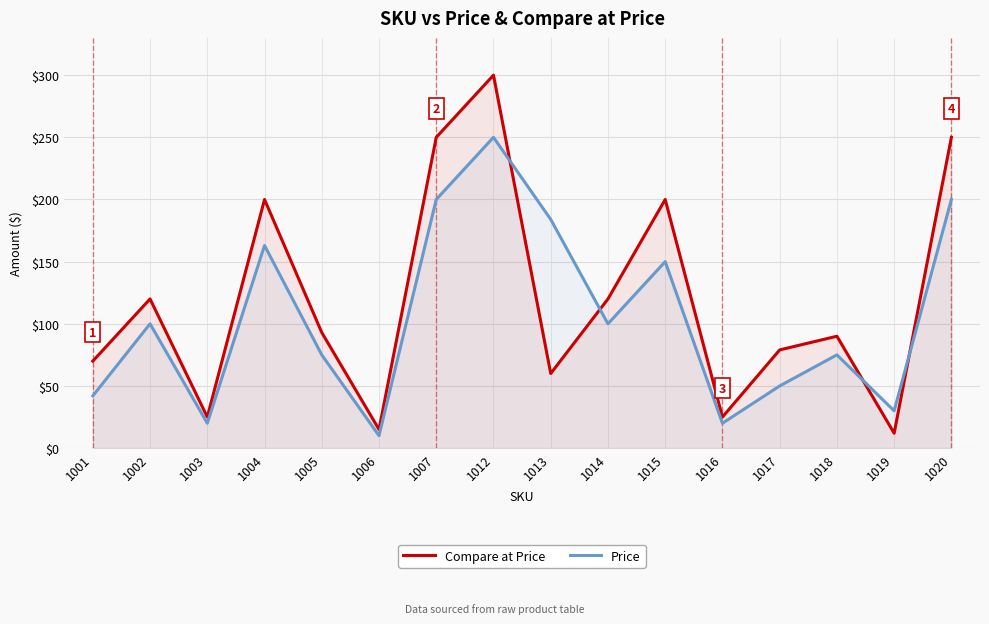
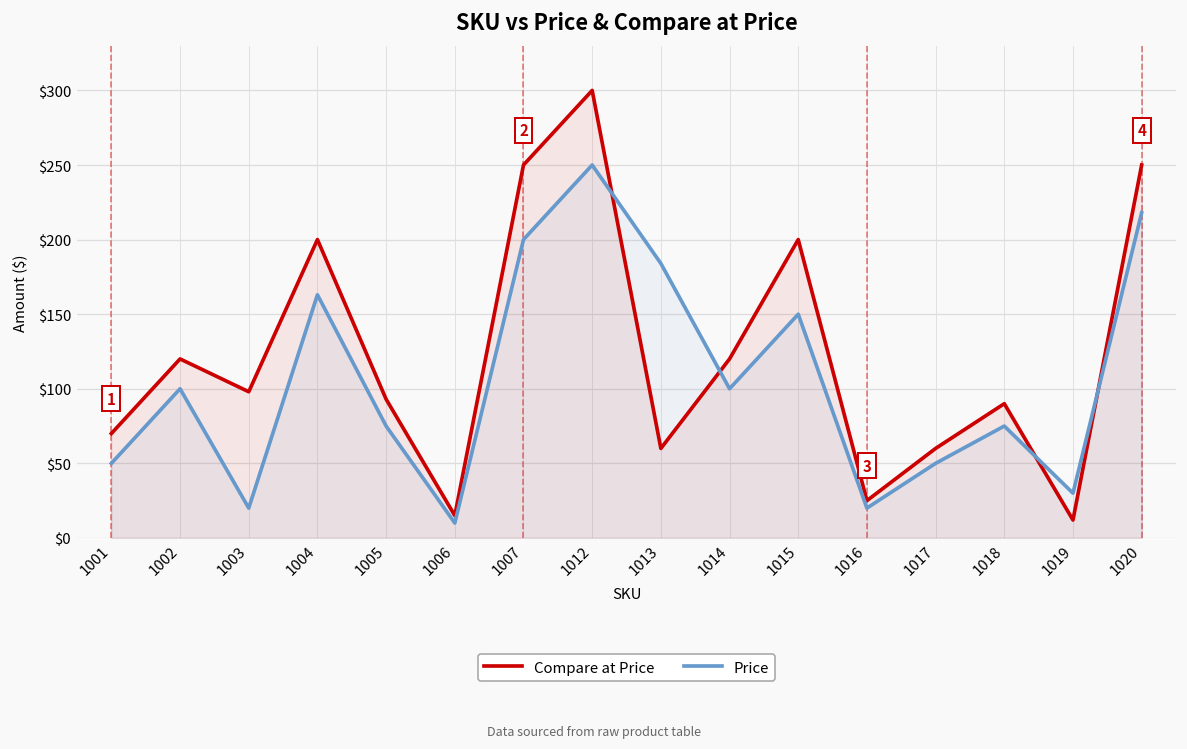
  {
    "Compare at Price": {
      "1002": "$120",
-     "1003": "$25",
+     "1003": "$98",
      "1004": "$200",
      "1005": "$93",
      "1006": "$15",
      "1012": "$300",
      "1013": "$60",
      "1014": "$120",
      "1015": "$200",
-     "1017": "$79",
+     "1017": "$60",
      "1018": "$90",
      "1019": "$12"
    },
    "Price": {
-     "1001": "$42",
+     "1001": "$50",
      "1002": "$100",
      "1003": "$20",
      "1004": "$163",
      "1005": "$75",
      "1006": "$10",
      "1007": "$200",
      "1012": "$250",
      "1013": "$184",
      "1014": "$100",
      "1015": "$150",
      "1016": "$20",
      "1017": "$50",
      "1018": "$75",
      "1019": "$30",
-     "1020": "$200"
+     "1020": "$218"
    }
  }
